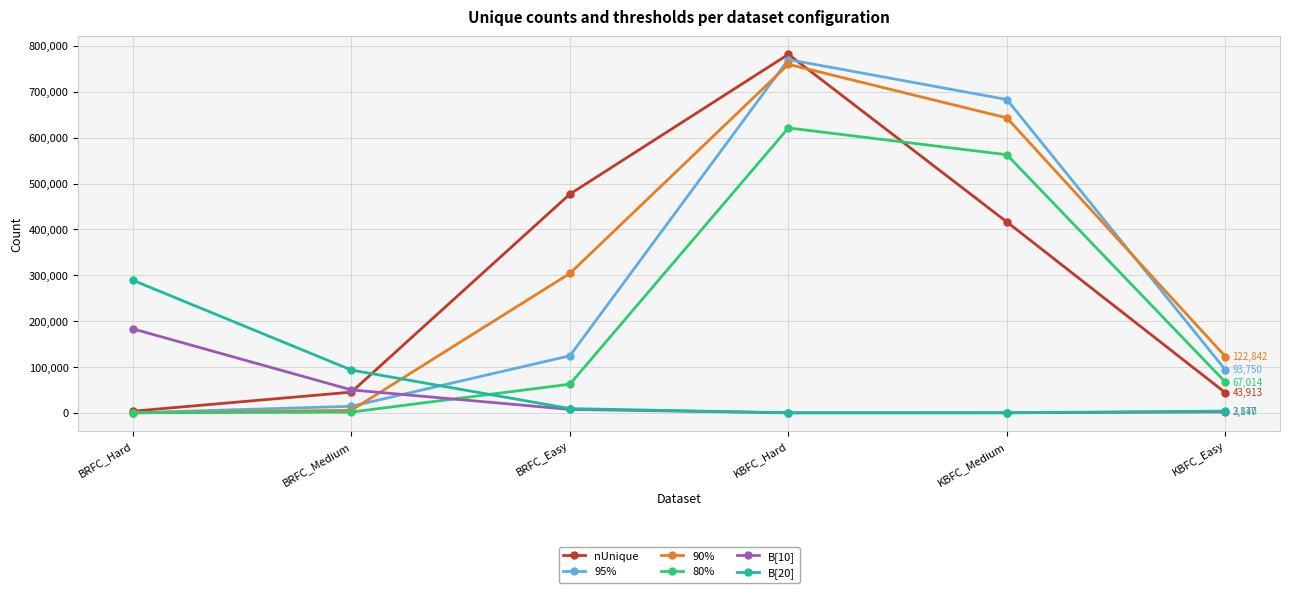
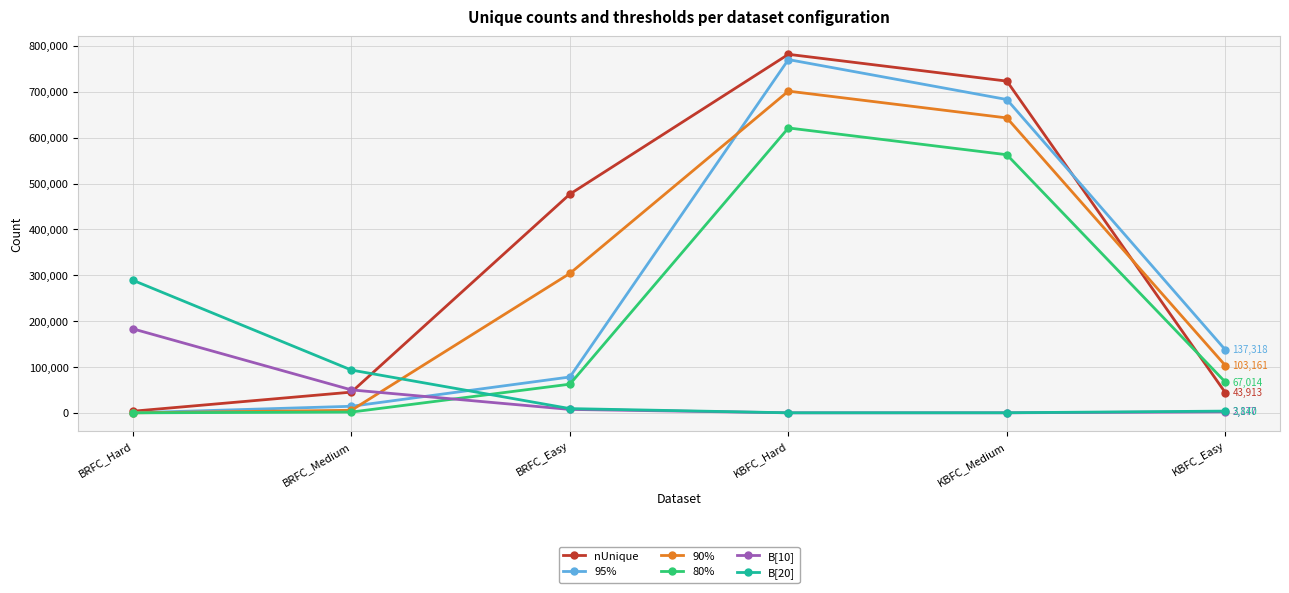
  {
    "nUnique": {
      "BRFC_Easy": "480,000",
      "KBFC_Hard": "780,000",
-     "KBFC_Medium": "420,000"
+     "KBFC_Medium": "720,000"
    },
    "95%": {
-     "BRFC_Easy": "120,000",
-     "KBFC_Easy": "93,750"
+     "BRFC_Easy": "80,000",
+     "KBFC_Easy": "137,318"
    },
    "90%": {
-     "KBFC_Hard": "760,000",
-     "KBFC_Easy": "122,842"
+     "KBFC_Hard": "700,000",
+     "KBFC_Easy": "103,161"
    },
    "B[10]": {
      "BRFC_Hard": "180,000"
    }
  }
